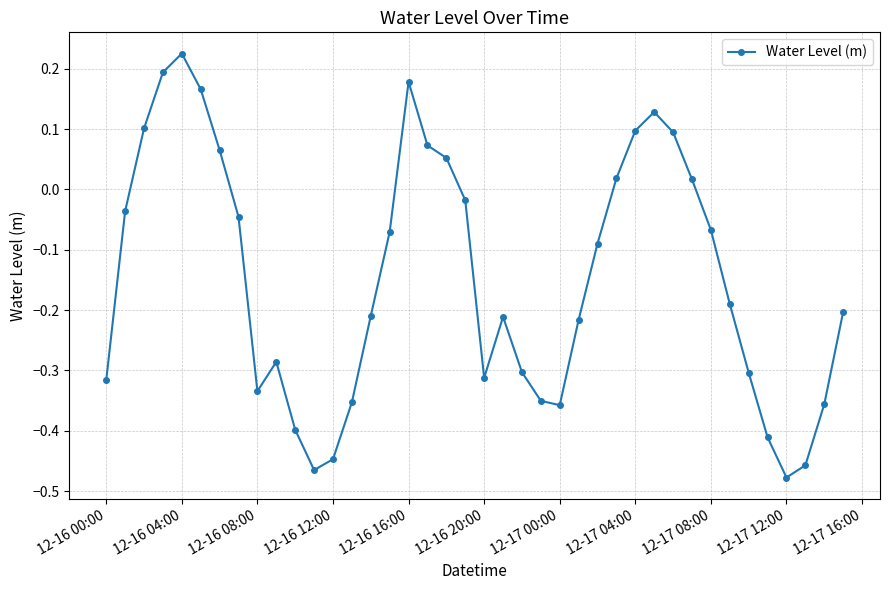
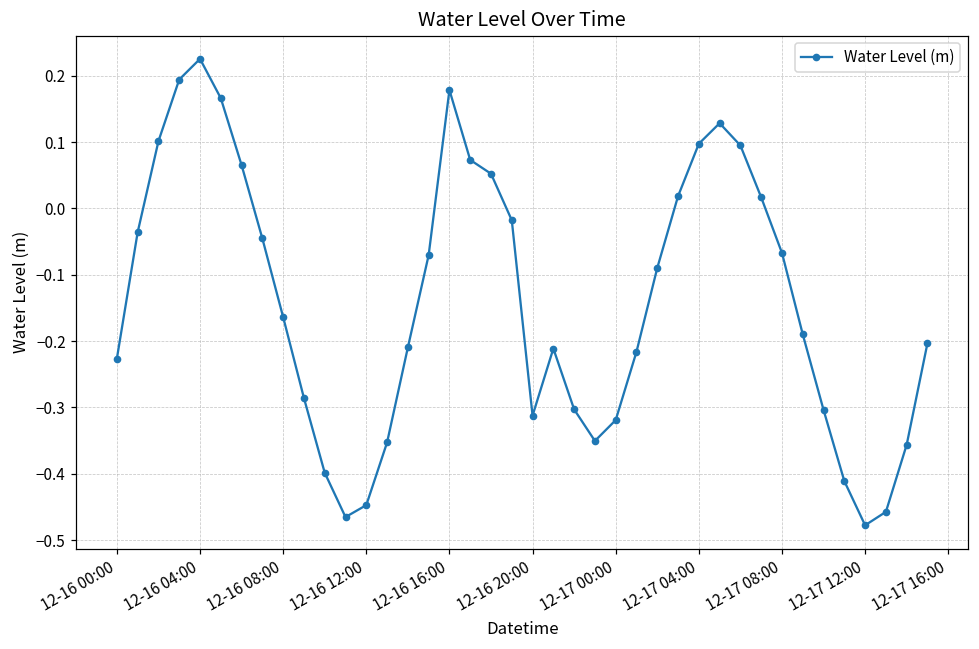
  {
-   "12-16 00:00": -0.32,
+   "12-16 00:00": -0.23,
    "12-16 04:00": 0.23,
-   "12-16 08:00": -0.33,
+   "12-16 08:00": -0.16,
    "12-16 12:00": -0.45,
    "12-16 16:00": 0.18,
    "12-16 20:00": -0.31,
-   "12-17 00:00": -0.36,
+   "12-17 00:00": -0.32,
    "12-17 04:00": 0.10,
    "12-17 08:00": -0.07,
    "12-17 12:00": -0.48
  }
